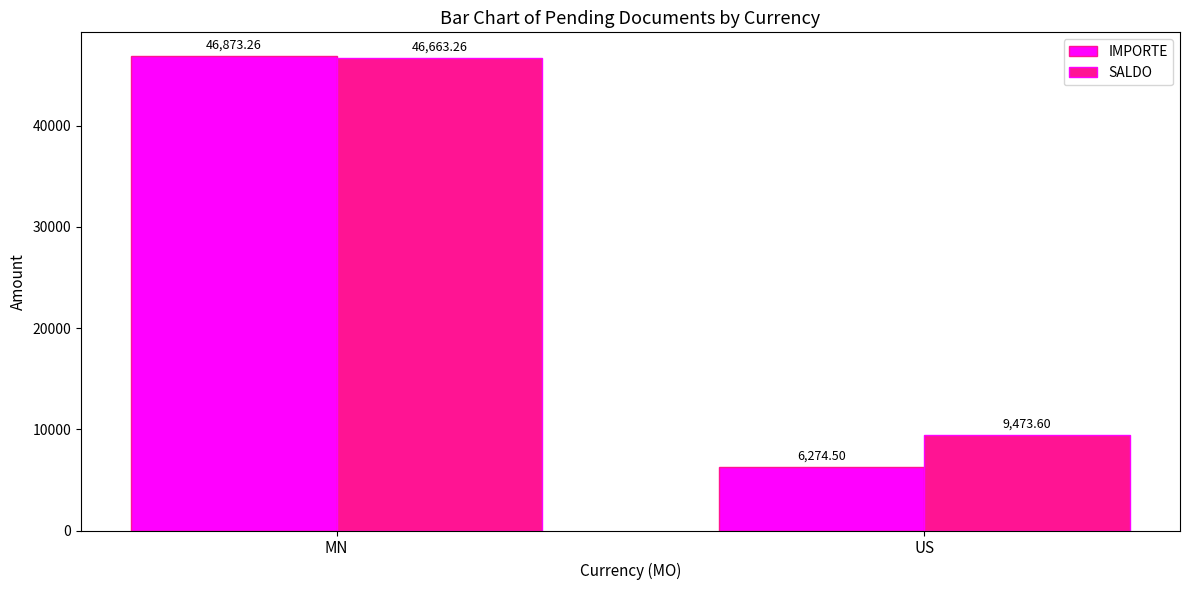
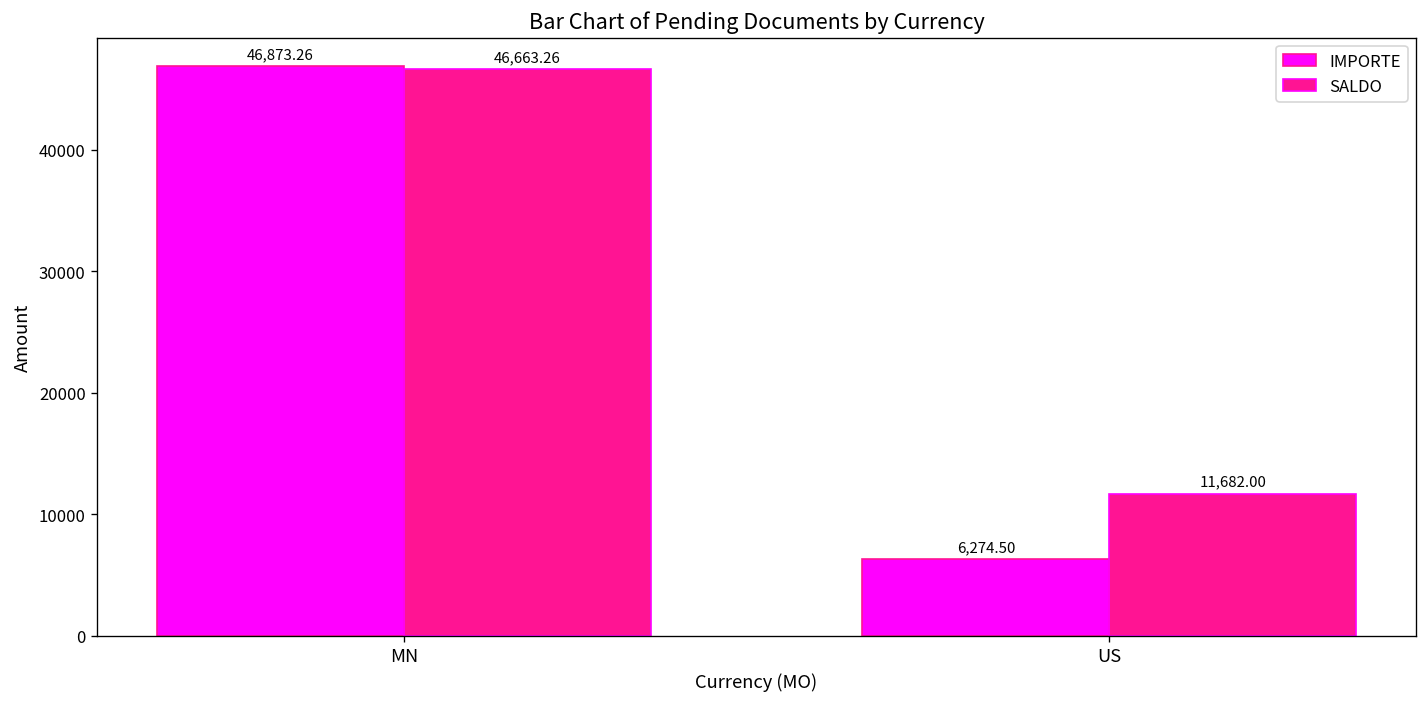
  {
    "IMPORTE": {
      "MN": "46,873.26",
      "US": "6,274.50"
    },
    "SALDO": {
      "MN": "46,663.26",
-     "US": "9,473.60"
+     "US": "11,682.00"
    }
  }
